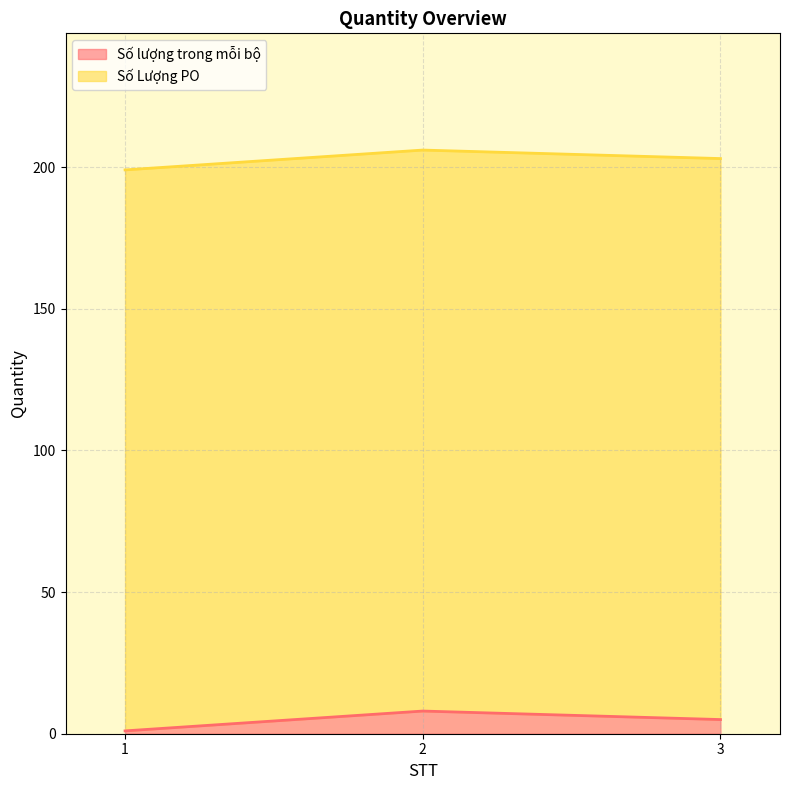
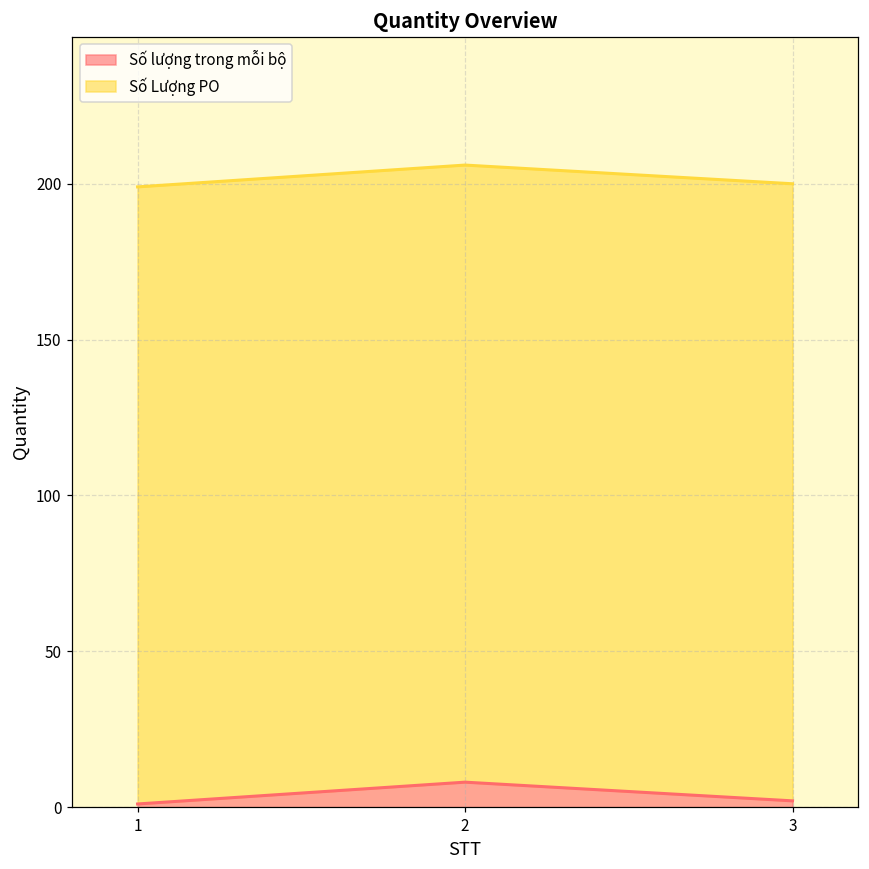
  {
    "Số lượng trong mỗi bộ": {
      "1": 1,
      "2": 8,
-     "3": 5
+     "3": 2
    },
    "Số Lượng PO": {
      "1": 198,
      "2": 198,
      "3": 198
    }
  }
